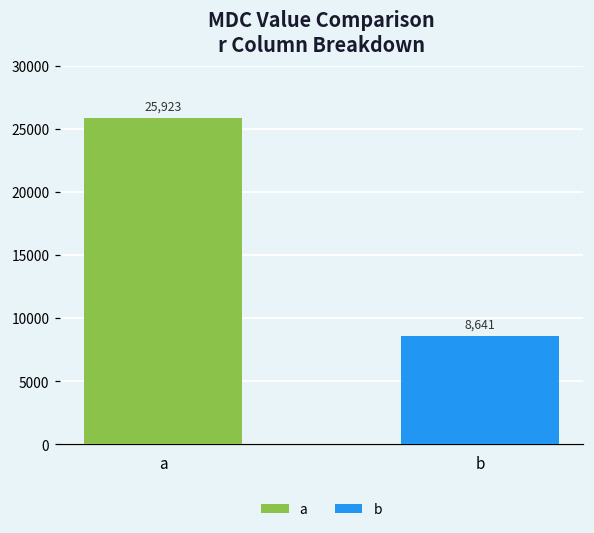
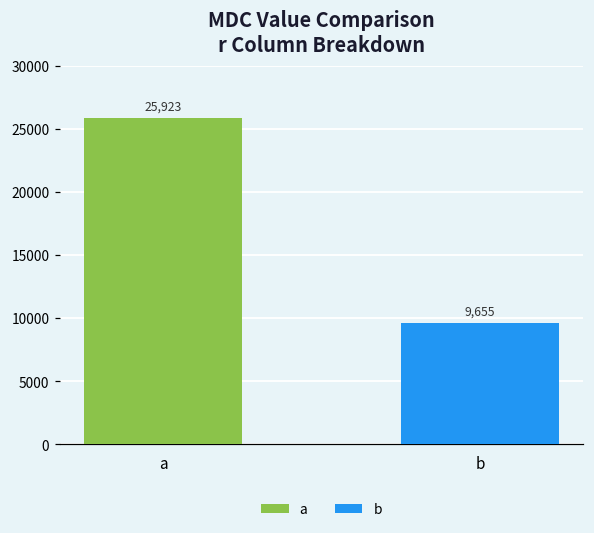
  {
    "a": "25,923",
-   "b": "8,641"
+   "b": "9,655"
  }
